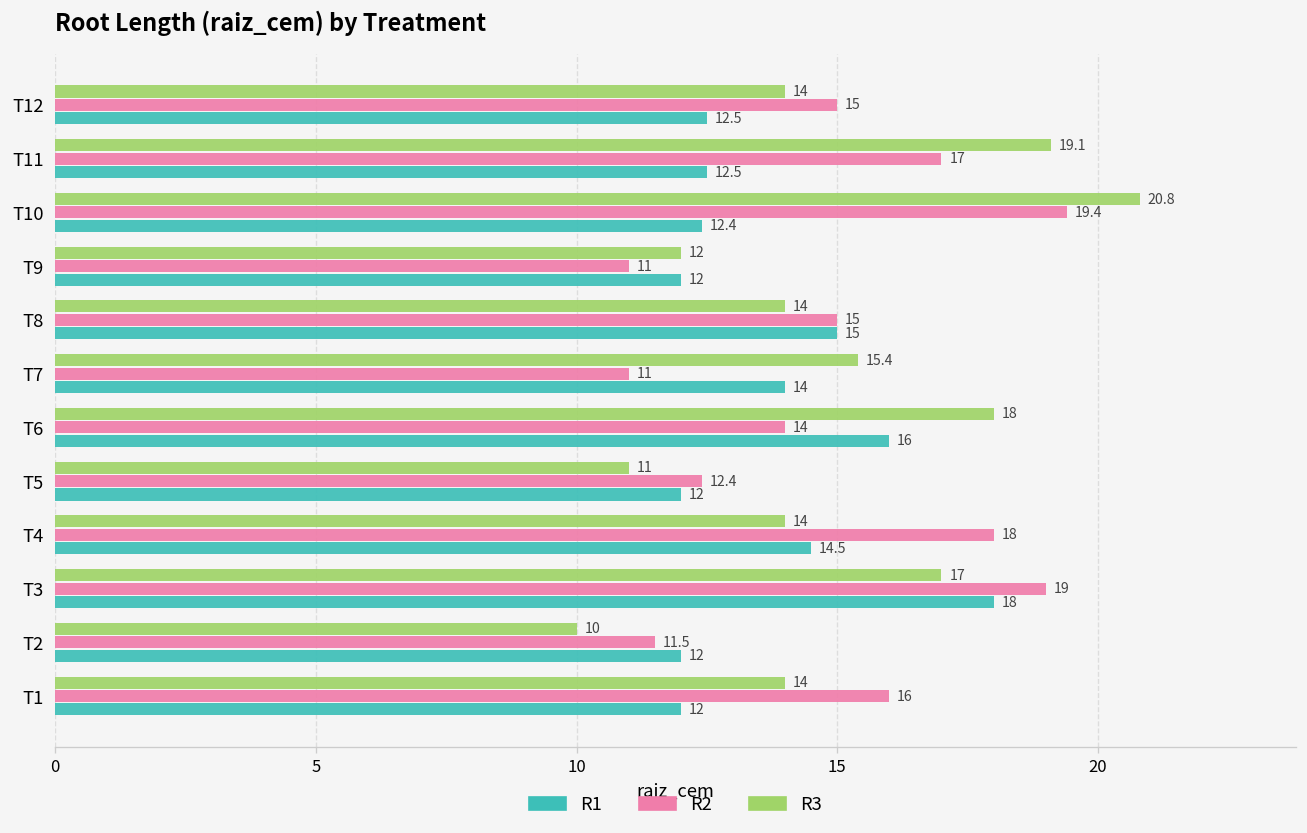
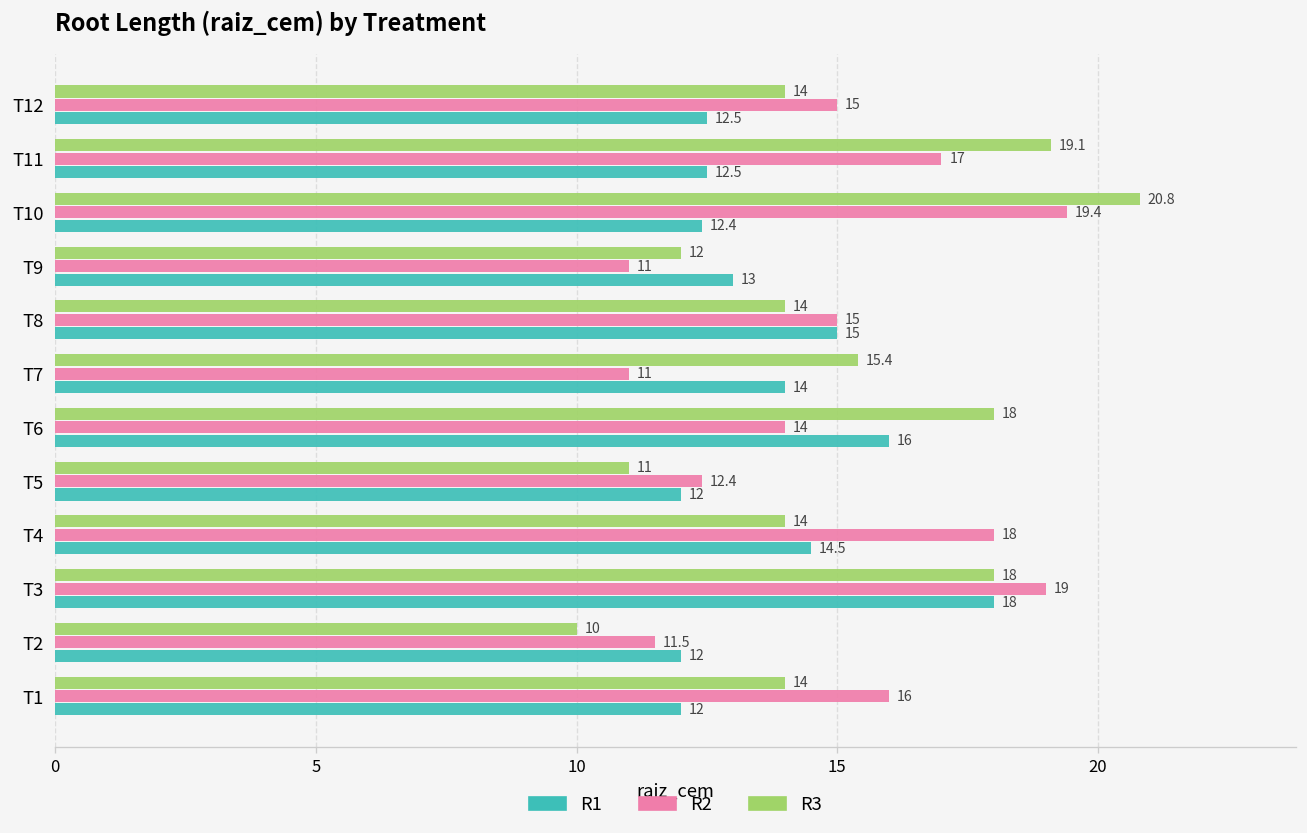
  {
    "R1": {
      "T12": 12.5,
      "T11": 12.5,
      "T10": 12.4,
-     "T9": 12,
+     "T9": 13,
      "T8": 15,
      "T7": 14,
      "T6": 16,
      "T4": 14.5,
      "T3": 18,
      "T2": 12,
      "T1": 12
    },
    "R2": {
      "T12": 15,
      "T11": 17,
      "T10": 19.4,
      "T9": 11,
      "T8": 15,
      "T7": 11,
      "T6": 14,
      "T5": 12,
      "T4": 18,
      "T3": 19,
      "T2": 11.5,
      "T1": 16
    },
    "R3": {
      "T12": 14,
      "T11": 19.1,
      "T10": 20.8,
      "T9": 12,
      "T8": 14,
      "T7": 15.4,
      "T6": 18,
      "T5": 11,
      "T4": 14,
-     "T3": 17,
+     "T3": 18,
      "T2": 10,
      "T1": 14
    }
  }
